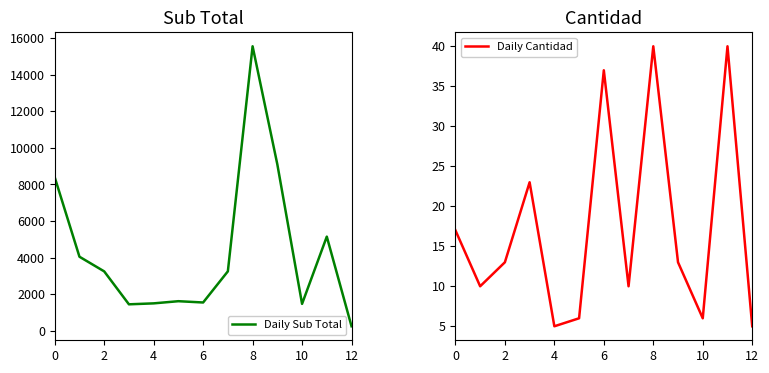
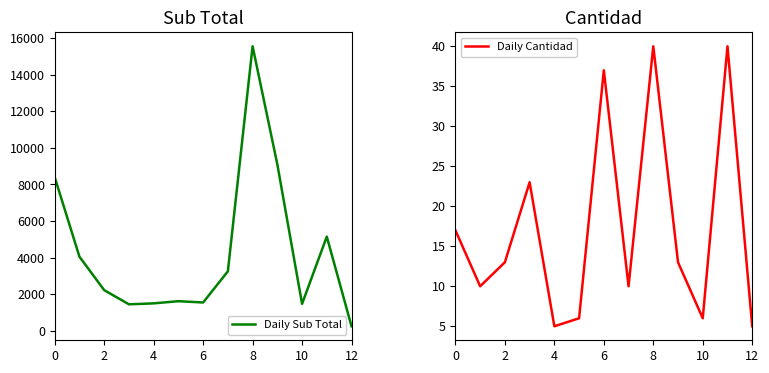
  {
    "Sub Total": {
      "0": 8400,
-     "2": 3200,
+     "2": 2200,
      "4": 1500,
      "6": 1500,
      "8": 15600,
      "10": 1500,
      "12": 200
    },
    "Cantidad": {
      "0": 17,
      "2": 13,
      "4": 5,
      "6": 37,
      "8": 40,
      "10": 6,
      "12": 5
    }
  }
